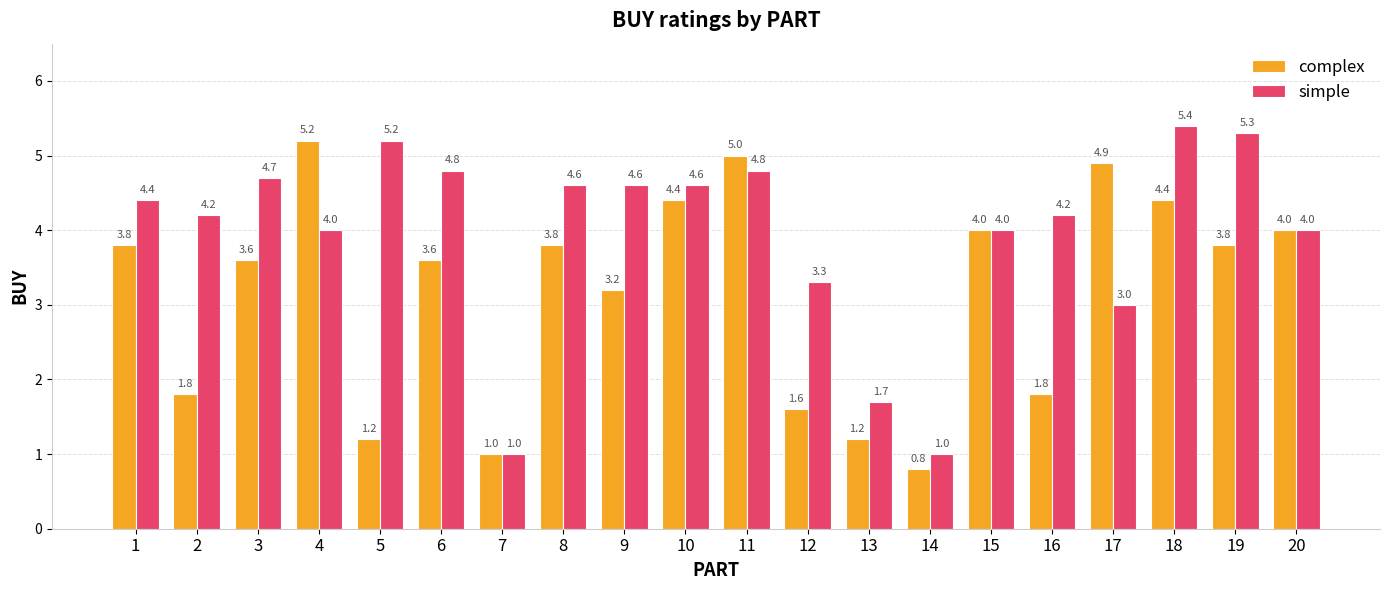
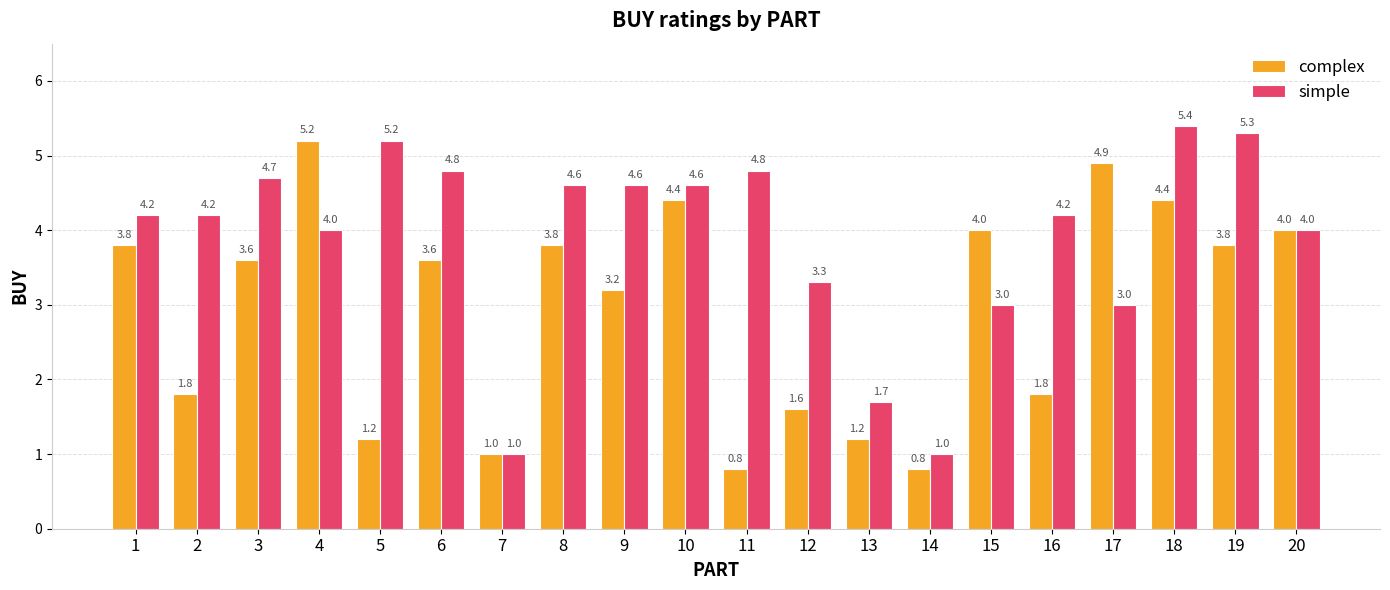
  {
    "complex": {
      "1": 3.8,
      "2": 1.8,
      "3": 3.6,
      "4": 5.2,
      "5": 1.2,
      "6": 3.6,
      "7": 1.0,
      "8": 3.8,
      "9": 3.2,
      "10": 4.4,
-     "11": 5.0,
+     "11": 0.8,
      "12": 1.6,
      "13": 1.2,
      "14": 0.8,
      "15": 4.0,
      "16": 1.8,
      "17": 4.9,
      "18": 4.4,
      "19": 3.8,
      "20": 4.0
    },
    "simple": {
-     "1": 4.4,
+     "1": 4.2,
      "2": 4.2,
      "3": 4.7,
      "4": 4.0,
      "5": 5.2,
      "6": 4.8,
      "7": 1.0,
      "8": 4.6,
      "9": 4.6,
      "10": 4.6,
      "11": 4.8,
      "12": 3.3,
      "13": 1.7,
      "14": 1.0,
-     "15": 4.0,
+     "15": 3.0,
      "16": 4.2,
      "17": 3.0,
      "18": 5.4,
      "19": 5.3,
      "20": 4.0
    }
  }
